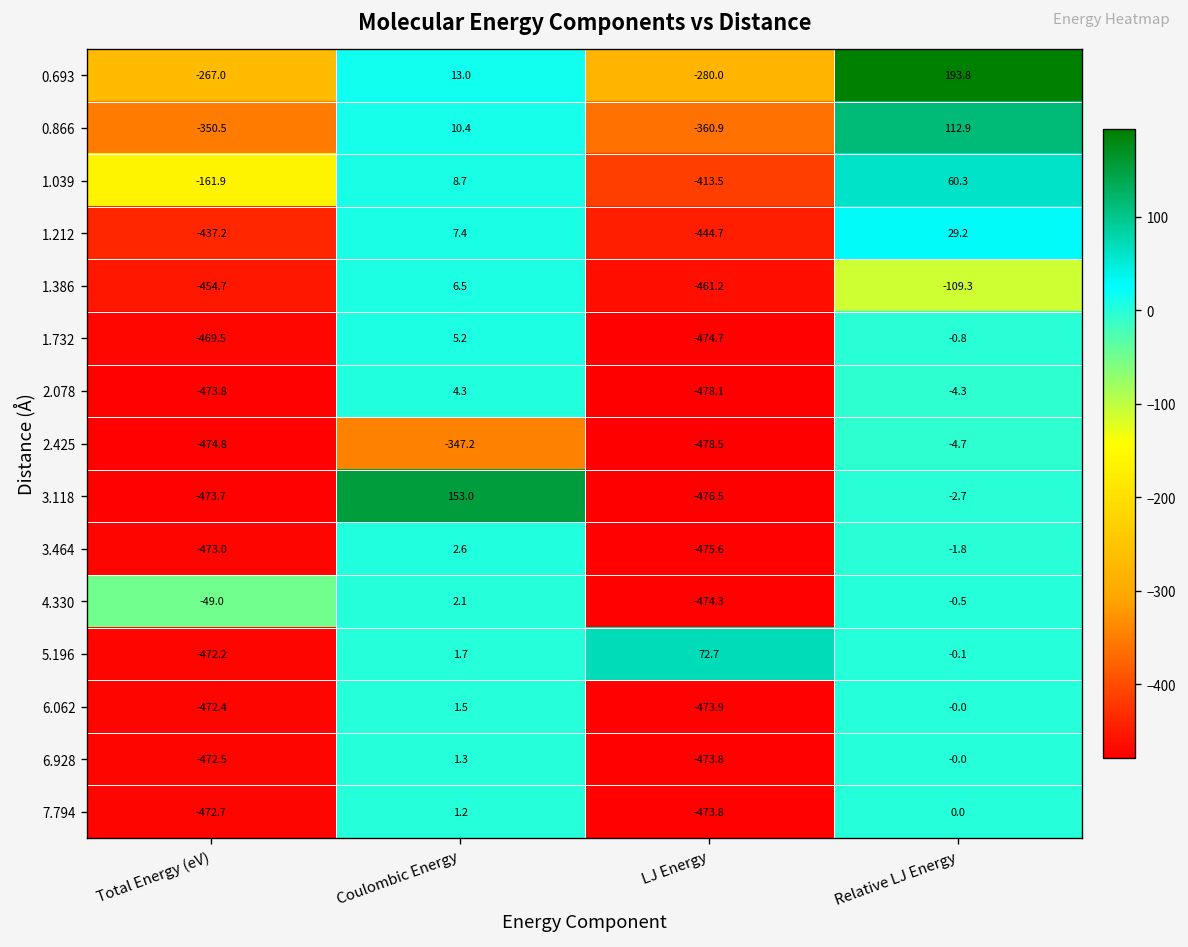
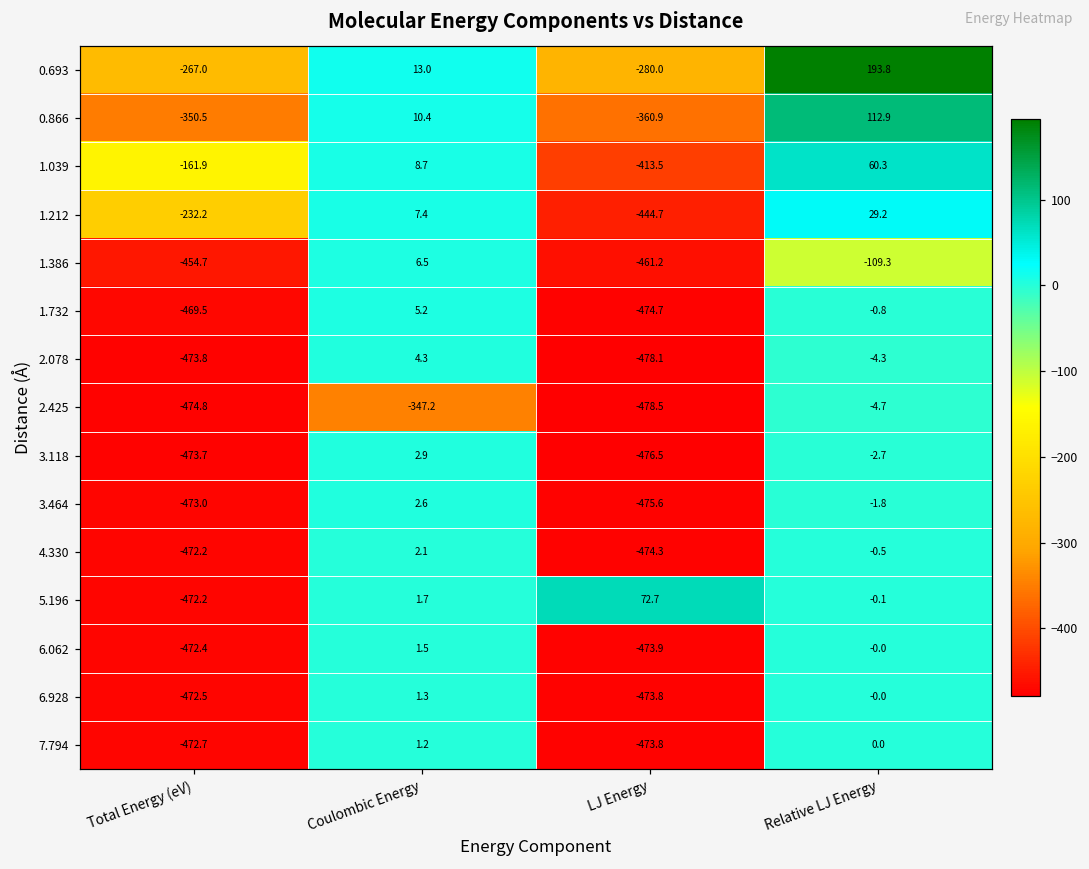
  {
    "0.693": {
      "Total Energy (eV)": -267.0,
      "Coulombic Energy": 13.0,
      "LJ Energy": -280.0,
      "Relative LJ Energy": 193.8
    },
    "0.866": {
      "Total Energy (eV)": -350.5,
      "Coulombic Energy": 10.4,
      "LJ Energy": -360.9,
      "Relative LJ Energy": 112.9
    },
    "1.039": {
      "Total Energy (eV)": -161.9,
      "Coulombic Energy": 8.7,
      "LJ Energy": -413.5,
      "Relative LJ Energy": 60.3
    },
    "1.212": {
-     "Total Energy (eV)": -437.2,
+     "Total Energy (eV)": -232.2,
      "Coulombic Energy": 7.4,
      "LJ Energy": -444.7,
      "Relative LJ Energy": 29.2
    },
    "1.386": {
      "Total Energy (eV)": -454.7,
      "Coulombic Energy": 6.5,
      "LJ Energy": -461.2,
      "Relative LJ Energy": -109.3
    },
    "1.732": {
      "Total Energy (eV)": -469.5,
      "Coulombic Energy": 5.2,
      "LJ Energy": -474.7,
      "Relative LJ Energy": -0.8
    },
    "2.078": {
      "Total Energy (eV)": -473.8,
      "Coulombic Energy": 4.3,
      "LJ Energy": -478.1,
      "Relative LJ Energy": -4.3
    },
    "2.425": {
      "Total Energy (eV)": -474.8,
      "Coulombic Energy": -347.2,
      "LJ Energy": -478.5,
      "Relative LJ Energy": -4.7
    },
    "3.118": {
      "Total Energy (eV)": -473.7,
-     "Coulombic Energy": 153.0,
+     "Coulombic Energy": 2.9,
      "LJ Energy": -476.5,
      "Relative LJ Energy": -2.7
    },
    "3.464": {
      "Total Energy (eV)": -473.0,
      "Coulombic Energy": 2.6,
      "LJ Energy": -475.6,
      "Relative LJ Energy": -1.8
    },
    "4.330": {
-     "Total Energy (eV)": -49.0,
+     "Total Energy (eV)": -472.2,
      "Coulombic Energy": 2.1,
      "LJ Energy": -474.3,
      "Relative LJ Energy": -0.5
    },
    "5.196": {
      "Total Energy (eV)": -472.2,
      "Coulombic Energy": 1.7,
      "LJ Energy": 72.7,
      "Relative LJ Energy": -0.1
    },
    "6.062": {
      "Total Energy (eV)": -472.4,
      "Coulombic Energy": 1.5,
      "LJ Energy": -473.9,
      "Relative LJ Energy": -0.0
    },
    "6.928": {
      "Total Energy (eV)": -472.5,
      "Coulombic Energy": 1.3,
      "LJ Energy": -473.8,
      "Relative LJ Energy": -0.0
    },
    "7.794": {
      "Total Energy (eV)": -472.7,
      "Coulombic Energy": 1.2,
      "LJ Energy": -473.8,
      "Relative LJ Energy": 0.0
    }
  }
